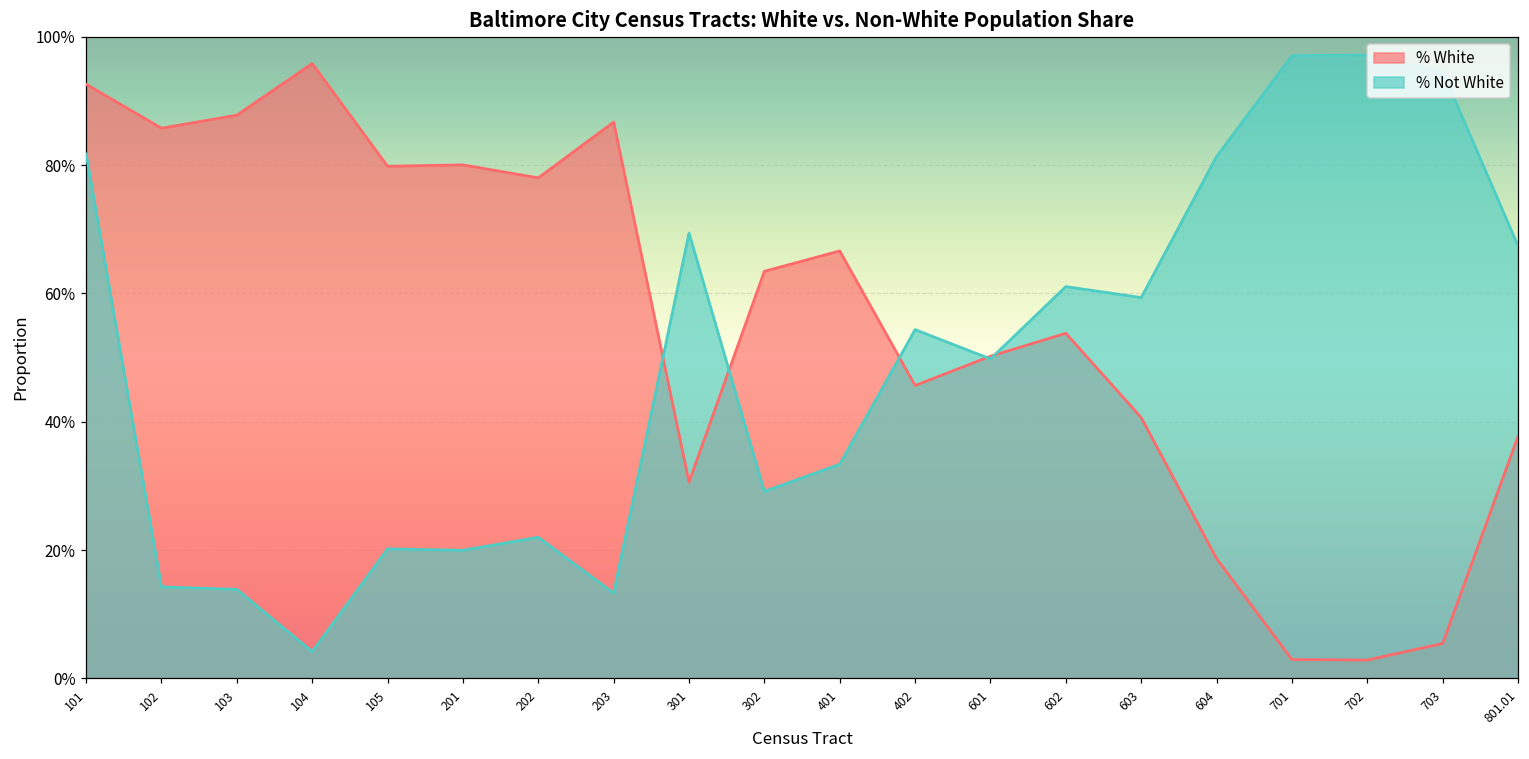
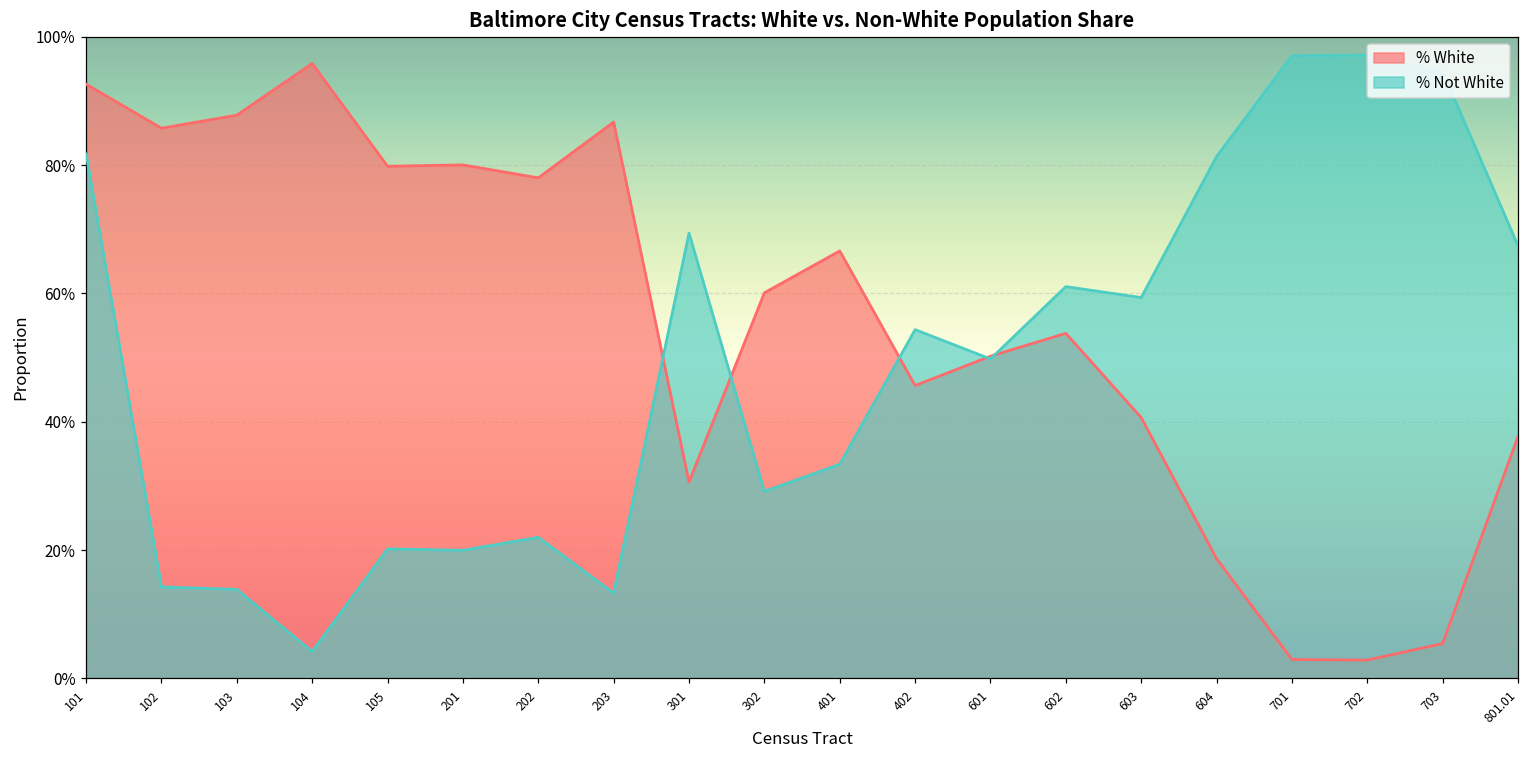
  {
    "% White": {
      "101": "93%",
      "102": "86%",
      "103": "88%",
      "104": "96%",
      "105": "80%",
      "201": "80%",
      "202": "78%",
      "203": "87%",
      "301": "31%",
-     "302": "63%",
+     "302": "60%",
      "401": "67%",
      "402": "46%",
      "602": "54%",
      "603": "41%",
      "604": "19%",
      "701": "3%",
      "702": "3%",
      "703": "5%",
      "801.01": "38%"
    },
    "% Not White": {
      "101": "82%",
      "102": "14%",
      "103": "14%",
      "104": "4%",
      "105": "20%",
      "201": "20%",
      "202": "22%",
      "203": "13%",
      "301": "69%",
      "302": "29%",
      "401": "33%",
      "402": "54%",
      "602": "61%",
      "603": "59%",
      "604": "81%",
      "701": "97%",
      "801.01": "67%"
    }
  }
